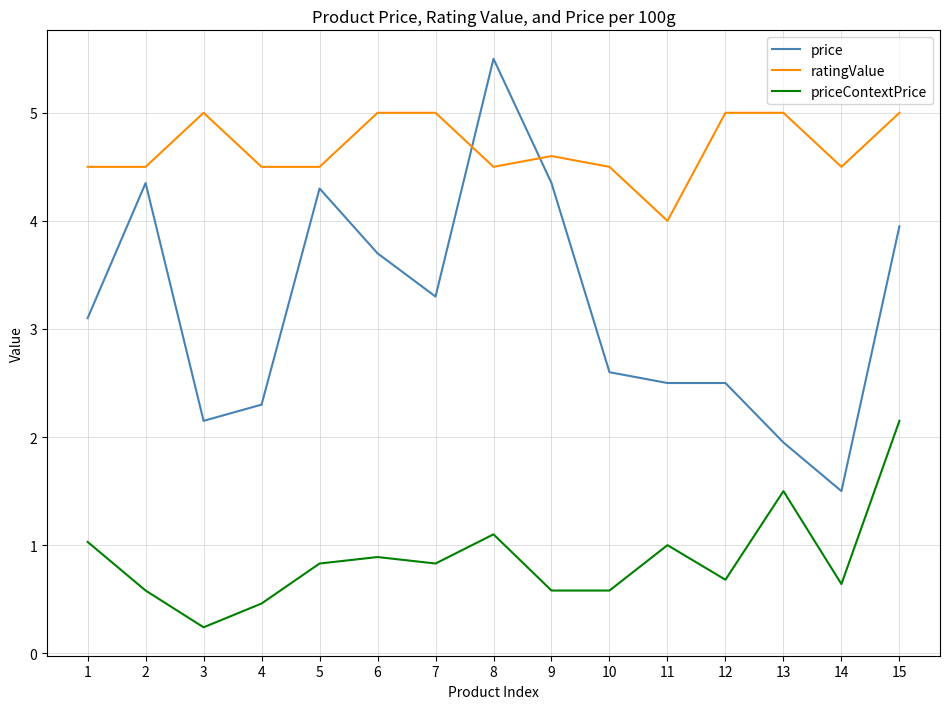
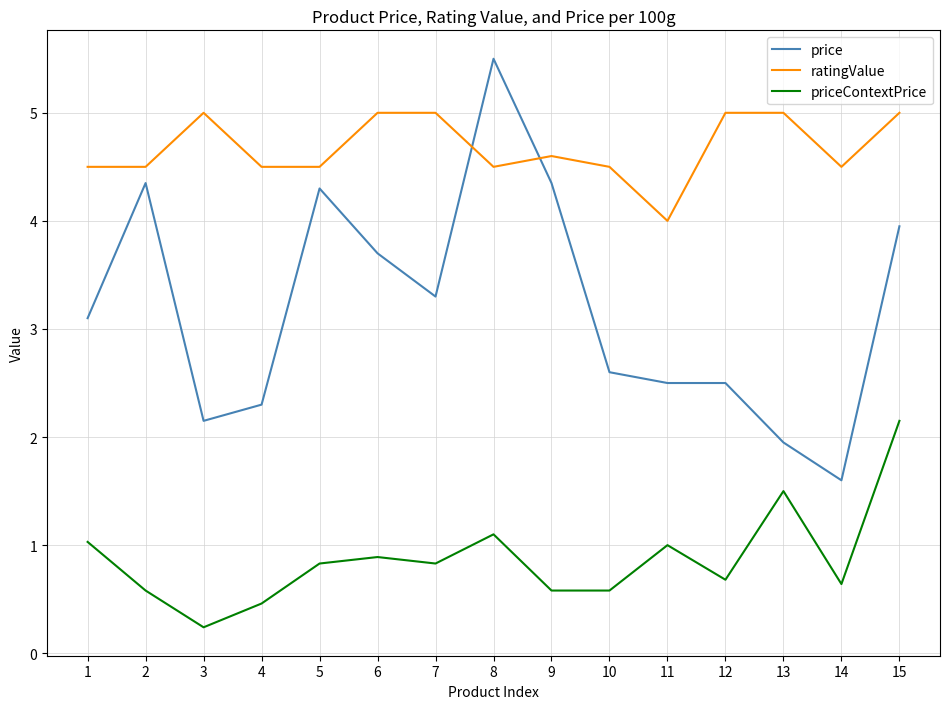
  {
    "price": {
      "1": 3.1,
      "2": 4.35,
      "3": 2.15,
      "4": 2.3,
      "5": 4.3,
      "6": 3.7,
      "7": 3.3,
      "8": 5.5,
      "9": 4.35,
      "10": 2.6,
      "11": 2.5,
      "12": 2.5,
      "13": 1.95,
-     "14": 1.5,
+     "14": 1.6,
      "15": 3.95
    },
    "ratingValue": {
      "1": 4.5,
      "2": 4.5,
      "3": 5.0,
      "4": 4.5,
      "5": 4.5,
      "6": 5.0,
      "7": 5.0,
      "8": 4.5,
      "9": 4.6,
      "10": 4.5,
      "11": 4.0,
      "12": 5.0,
      "13": 5.0,
      "14": 4.5,
      "15": 5.0
    },
    "priceContextPrice": {
      "1": 1.03,
      "2": 0.6,
      "3": 0.24,
      "4": 0.46,
      "5": 0.83,
      "6": 0.9,
      "7": 0.83,
      "8": 1.1,
      "9": 0.6,
      "10": 0.6,
      "11": 1.0,
      "12": 0.7,
      "13": 1.5,
      "14": 0.64,
      "15": 2.15
    }
  }
